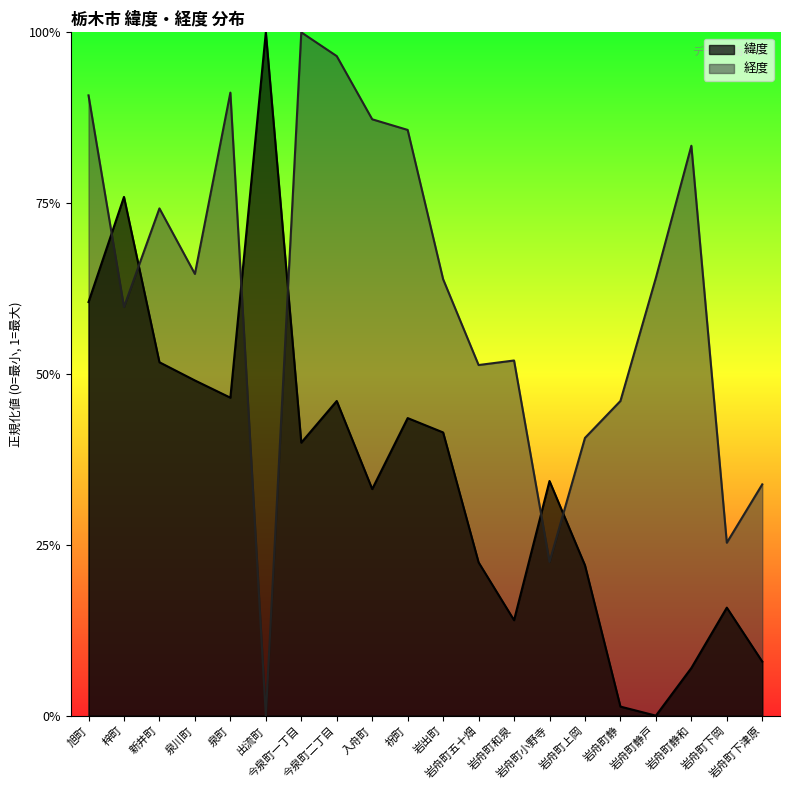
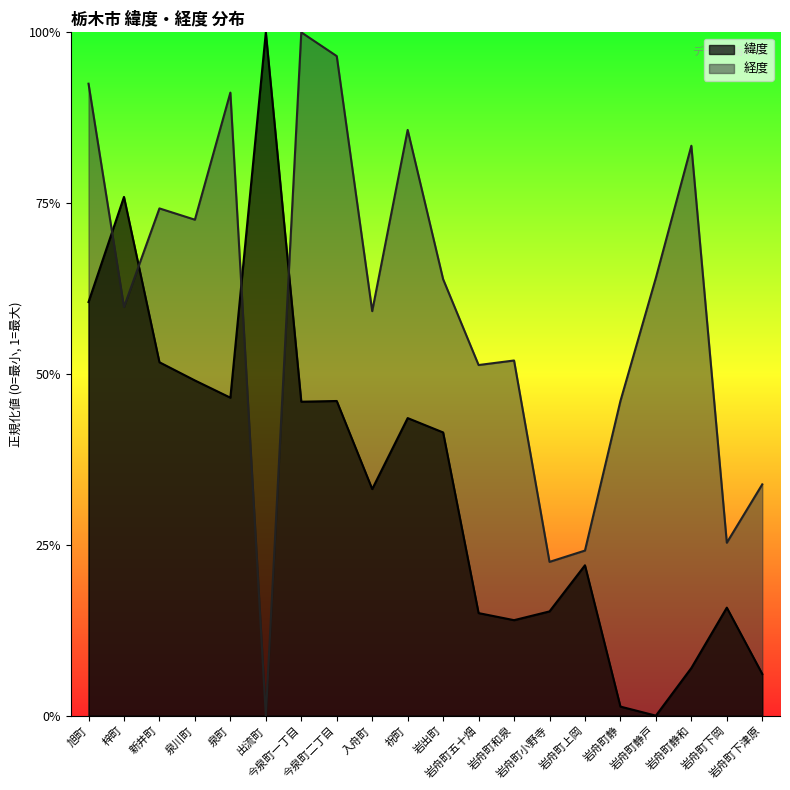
  {
    "緯度": {
      "旭町": "61%",
      "梓町": "76%",
      "新井町": "52%",
      "泉川町": "49%",
      "泉町": "47%",
      "出流町": "100%",
-     "今泉町一丁目": "40%",
+     "今泉町一丁目": "46%",
      "今泉町二丁目": "46%",
      "入舟町": "33%",
      "祝町": "44%",
      "岩出町": "41%",
-     "岩舟町五十畑": "22%",
+     "岩舟町五十畑": "15%",
      "岩舟町和泉": "14%",
-     "岩舟町小野寺": "34%",
+     "岩舟町小野寺": "15%",
      "岩舟町上岡": "22%",
      "岩舟町静": "1%",
      "岩舟町静戸": "0%",
      "岩舟町静和": "7%",
      "岩舟町下岡": "16%",
-     "岩舟町下津原": "8%"
+     "岩舟町下津原": "6%"
    },
    "経度": {
-     "旭町": "91%",
+     "旭町": "92%",
      "梓町": "60%",
      "新井町": "74%",
-     "泉川町": "65%",
+     "泉川町": "73%",
      "泉町": "91%",
      "出流町": "0%",
      "今泉町一丁目": "100%",
      "今泉町二丁目": "97%",
-     "入舟町": "87%",
+     "入舟町": "59%",
      "祝町": "86%",
      "岩出町": "64%",
      "岩舟町五十畑": "51%",
      "岩舟町和泉": "52%",
      "岩舟町小野寺": "23%",
-     "岩舟町上岡": "41%",
+     "岩舟町上岡": "24%",
      "岩舟町静": "46%",
      "岩舟町静戸": "64%",
      "岩舟町静和": "83%",
      "岩舟町下岡": "25%",
      "岩舟町下津原": "34%"
    }
  }
